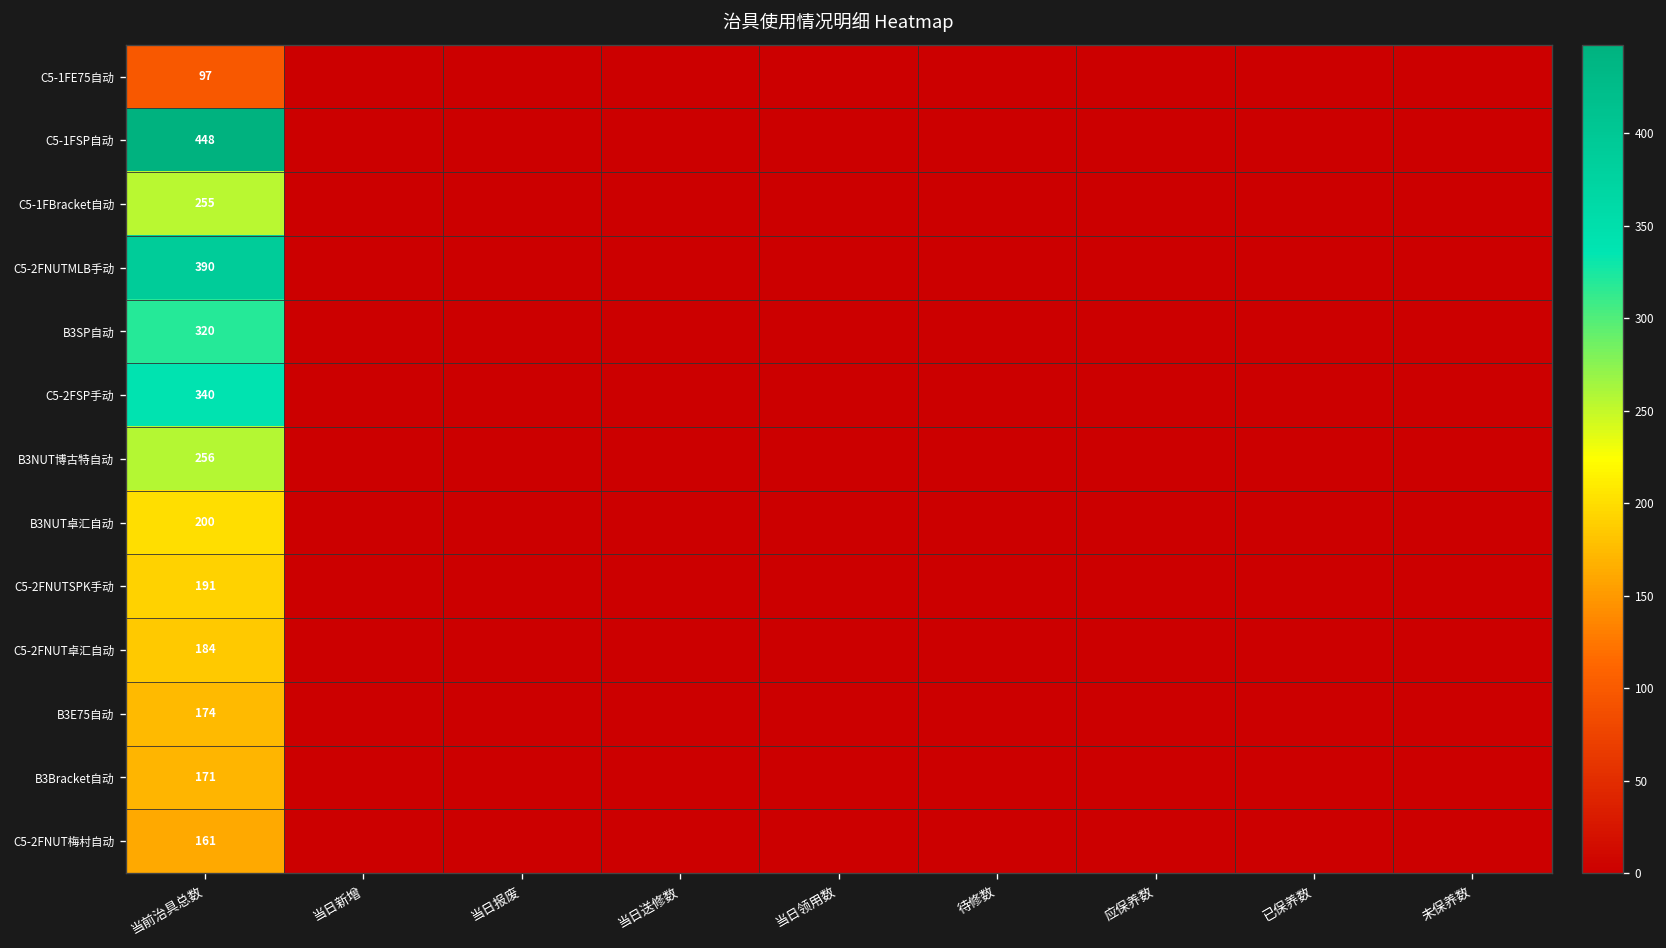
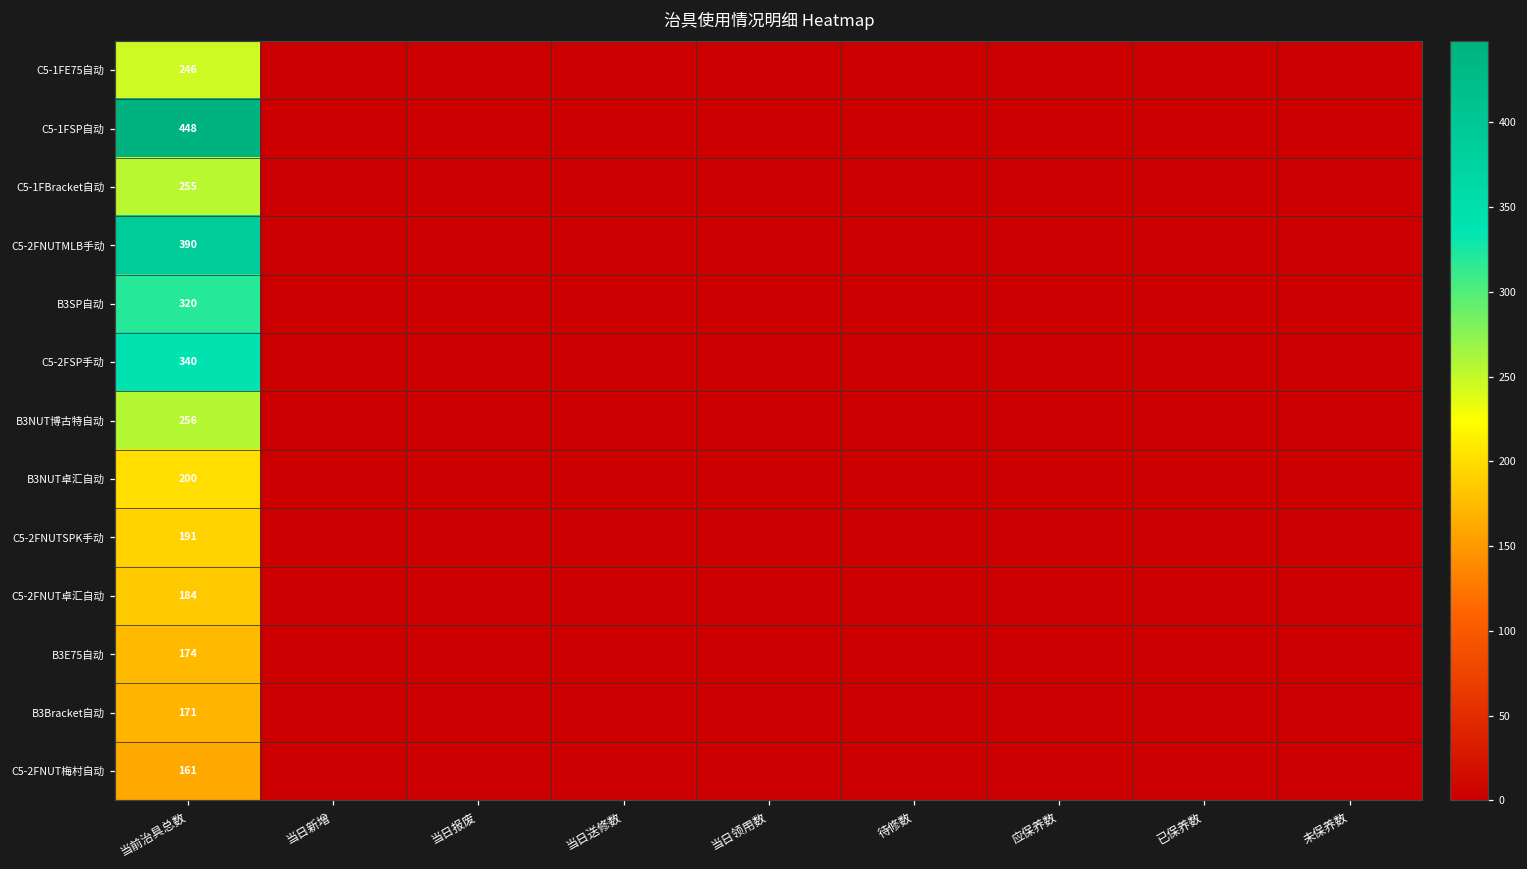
  {
    "C5-1FE75自动": {
-     "当前治具总数": 97
+     "当前治具总数": 246
    },
    "C5-1FSP自动": {
      "当前治具总数": 448
    },
    "C5-1FBracket自动": {
      "当前治具总数": 255
    },
    "C5-2FNUTMLB手动": {
      "当前治具总数": 390
    },
    "B3SP自动": {
      "当前治具总数": 320
    },
    "C5-2FSP手动": {
      "当前治具总数": 340
    },
    "B3NUT博古特自动": {
      "当前治具总数": 256
    },
    "B3NUT卓汇自动": {
      "当前治具总数": 200
    },
    "C5-2FNUTSPK手动": {
      "当前治具总数": 191
    },
    "C5-2FNUT卓汇自动": {
      "当前治具总数": 184
    },
    "B3E75自动": {
      "当前治具总数": 174
    },
    "B3Bracket自动": {
      "当前治具总数": 171
    },
    "C5-2FNUT梅村自动": {
      "当前治具总数": 161
    }
  }
